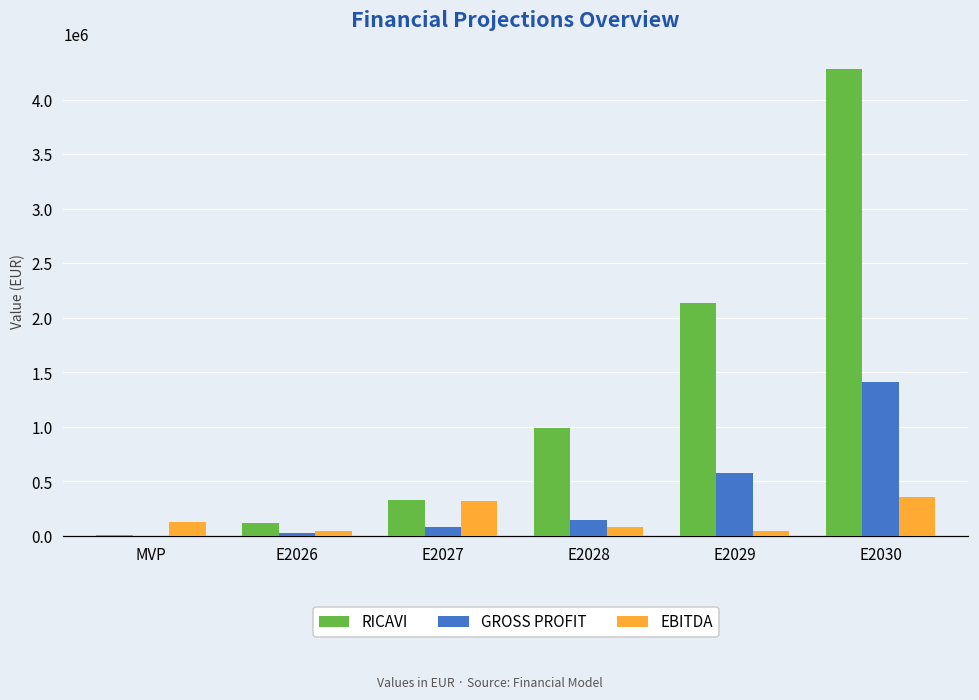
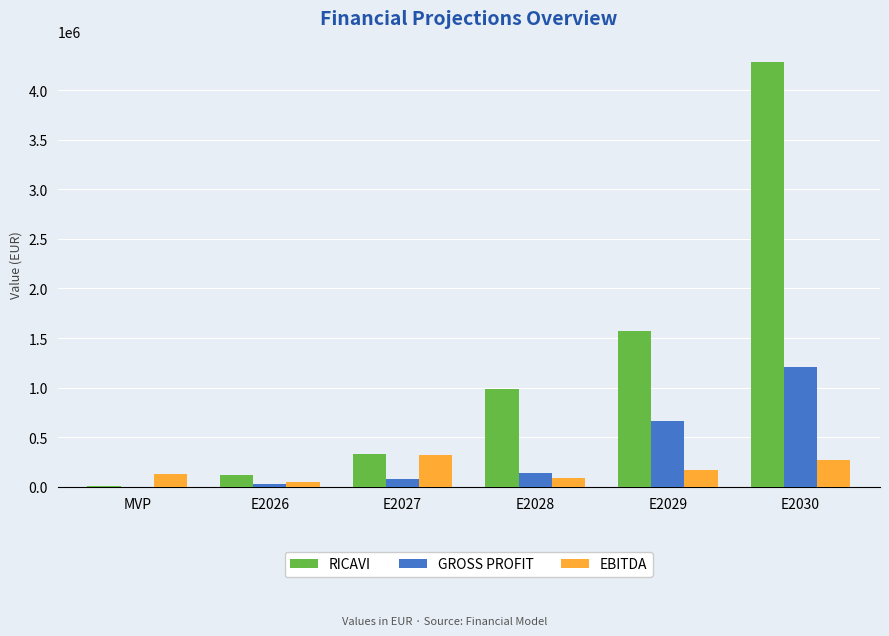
  {
    "RICAVI": {
      "E2026": 100000,
      "E2027": 300000,
      "E2028": 1000000,
-     "E2029": 2100000,
+     "E2029": 1600000,
      "E2030": 4300000
    },
    "GROSS PROFIT": {
      "E2026": 0,
      "E2027": 100000,
      "E2028": 100000,
-     "E2029": 600000,
-     "E2030": 1400000
+     "E2029": 700000,
+     "E2030": 1200000
    },
    "EBITDA": {
      "MVP": 100000,
      "E2026": 0,
      "E2027": 300000,
      "E2028": 100000,
-     "E2029": 0,
-     "E2030": 400000
+     "E2029": 200000,
+     "E2030": 300000
    }
  }
